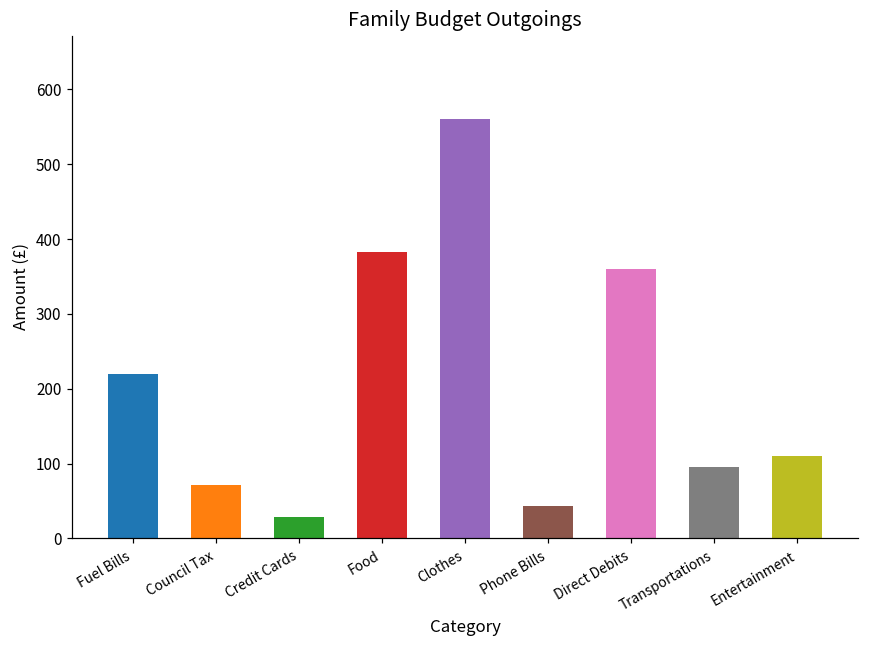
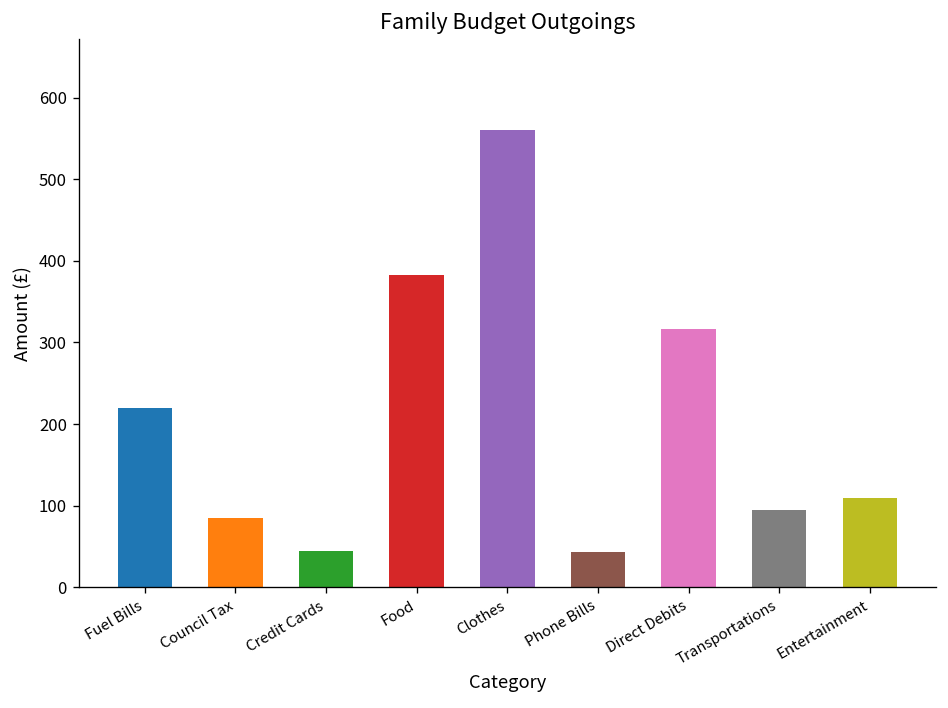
  {
    "Fuel Bills": 220,
-   "Council Tax": 70,
-   "Credit Cards": 30,
+   "Council Tax": 90,
+   "Credit Cards": 50,
    "Food": 380,
    "Clothes": 560,
    "Phone Bills": 40,
-   "Direct Debits": 360,
+   "Direct Debits": 320,
    "Transportations": 100,
    "Entertainment": 110
  }
